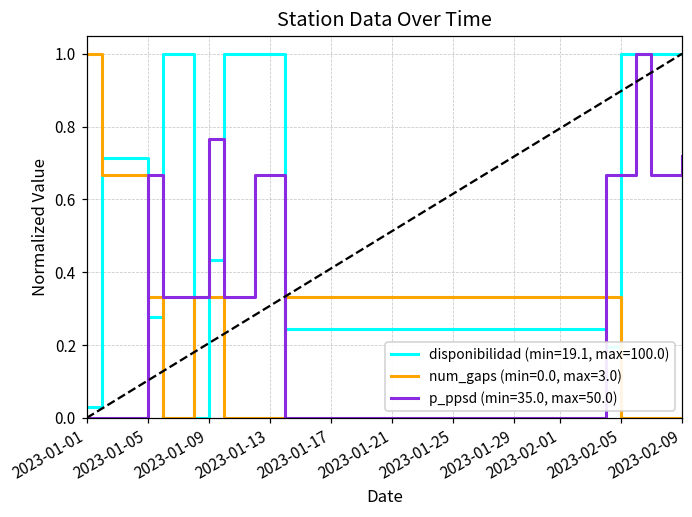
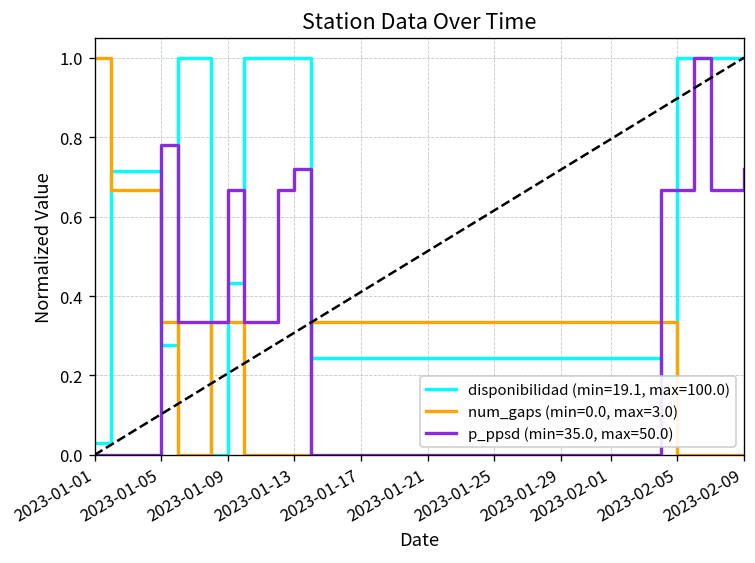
  {
    "disponibilidad (min=19.1, max=100.0)": {
      "2023-01-01": 0.03,
      "2023-01-05": 0.28,
      "2023-01-09": 0.43,
      "2023-01-13": 1.00,
      "2023-02-05": 1.00
    },
    "num_gaps (min=0.0, max=3.0)": {
      "2023-01-01": 1.00,
      "2023-01-05": 0.33,
      "2023-01-09": 0.33,
      "2023-01-13": 0.00,
      "2023-02-05": 0.00,
      "2023-02-09": 0.00
    },
    "p_ppsd (min=35.0, max=50.0)": {
-     "2023-01-05": 0.67,
-     "2023-01-09": 0.77,
-     "2023-01-13": 0.67,
+     "2023-01-05": 0.78,
+     "2023-01-09": 0.67,
+     "2023-01-13": 0.72,
      "2023-02-05": 0.67,
      "2023-02-09": 0.72
    }
  }
